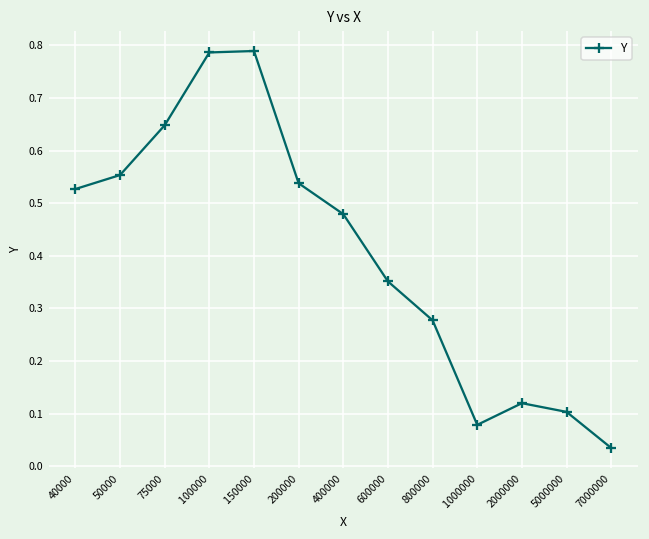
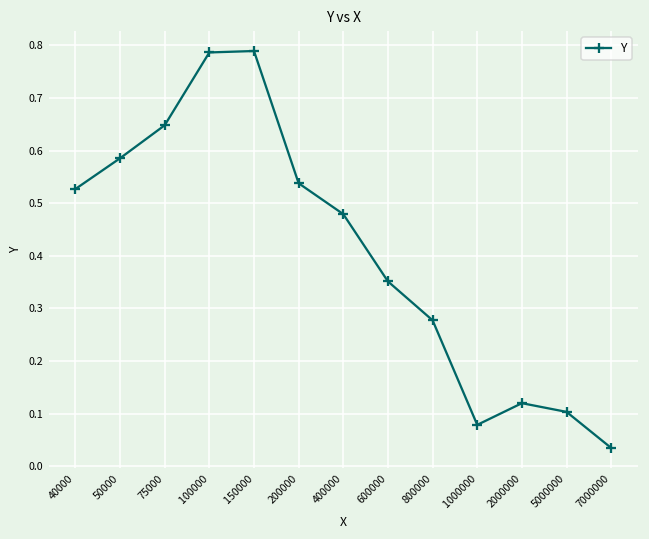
  {
    "40000": 0.53,
-   "50000": 0.55,
+   "50000": 0.59,
    "75000": 0.65,
    "100000": 0.79,
    "150000": 0.79,
    "200000": 0.54,
    "400000": 0.48,
    "600000": 0.35,
    "800000": 0.28,
    "1000000": 0.08,
    "2000000": 0.12,
    "5000000": 0.10,
    "7000000": 0.03
  }
